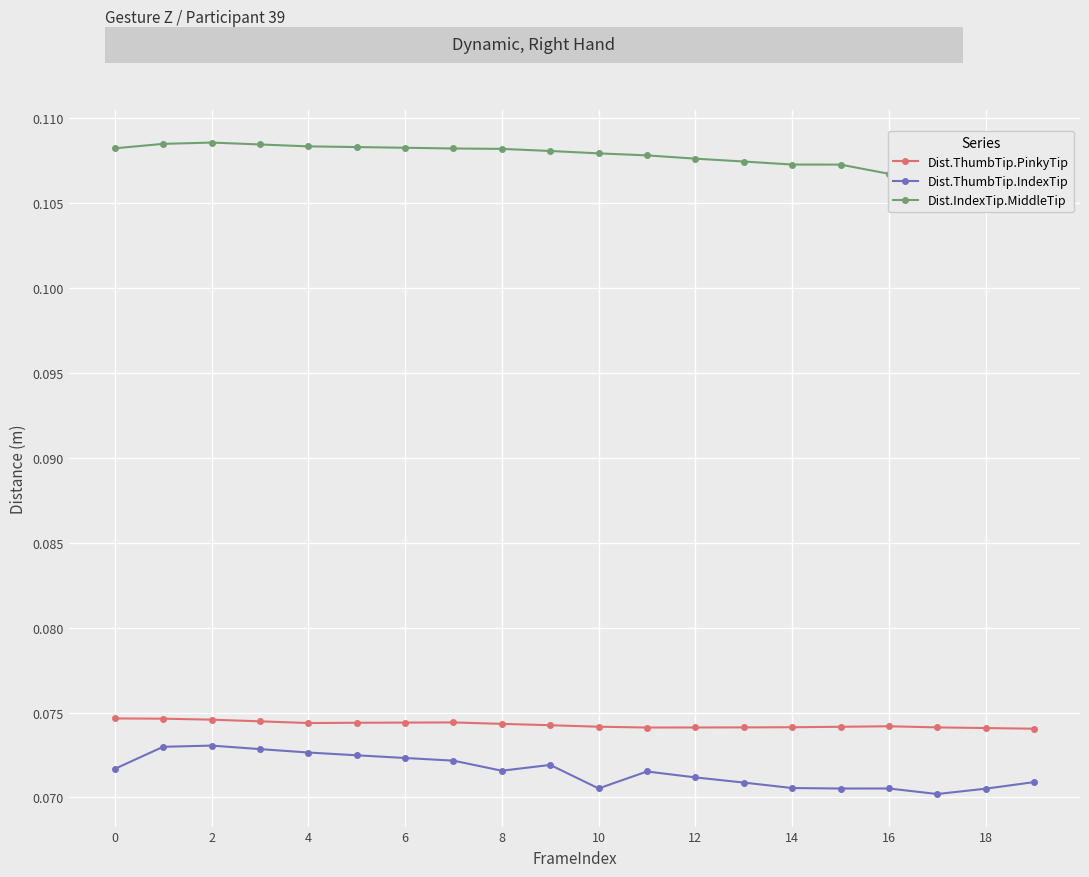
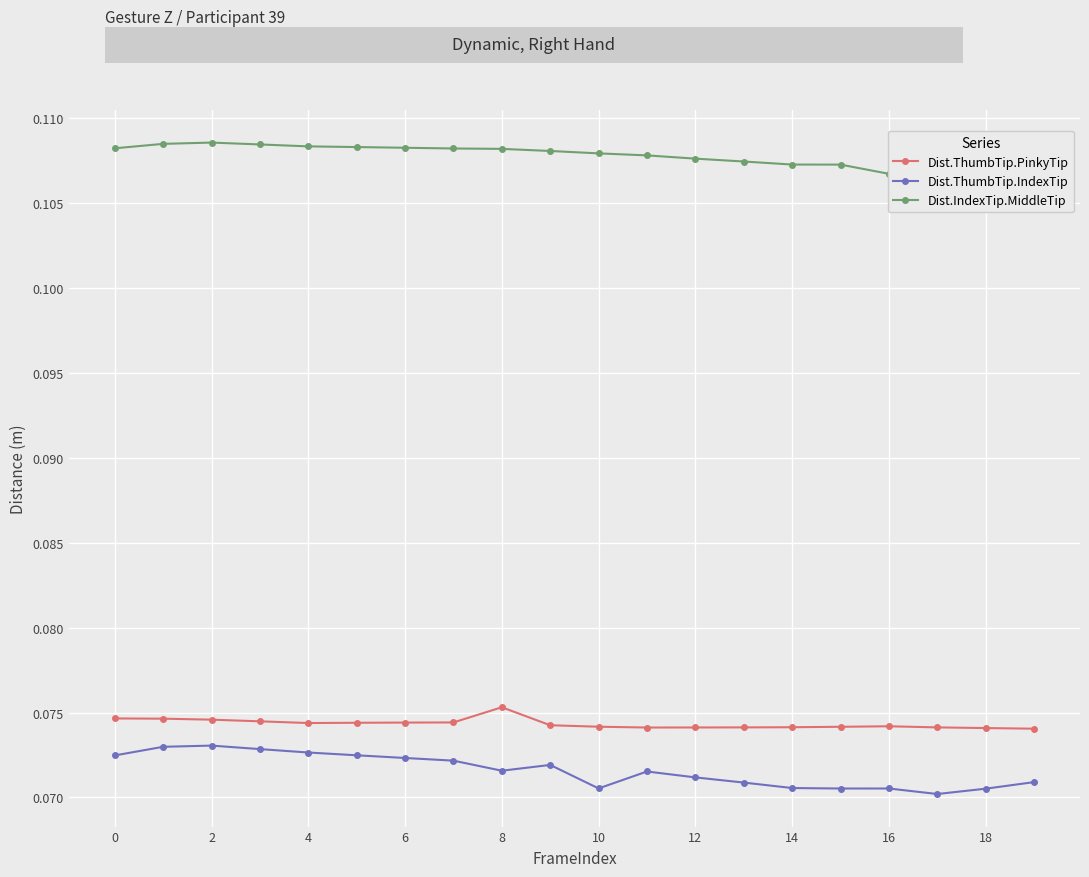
  {
    "Dist.ThumbTip.PinkyTip": {
      "0": 0.0747,
      "2": 0.0746,
      "4": 0.0744,
      "6": 0.0744,
-     "8": 0.0743,
+     "8": 0.0753,
      "10": 0.0742,
      "12": 0.0741,
      "14": 0.0741,
      "16": 0.0742,
      "18": 0.0741
    },
    "Dist.ThumbTip.IndexTip": {
-     "0": 0.0717,
+     "0": 0.0725,
      "2": 0.0731,
      "4": 0.0726,
      "6": 0.0723,
      "8": 0.0716,
      "10": 0.0705,
      "12": 0.0712,
      "14": 0.0706,
      "16": 0.0705,
      "18": 0.0705
    },
    "Dist.IndexTip.MiddleTip": {
      "0": 0.1082,
      "2": 0.1086,
      "4": 0.1083,
      "6": 0.1083,
      "8": 0.1082,
      "10": 0.1079,
      "12": 0.1076,
      "14": 0.1073
    }
  }
